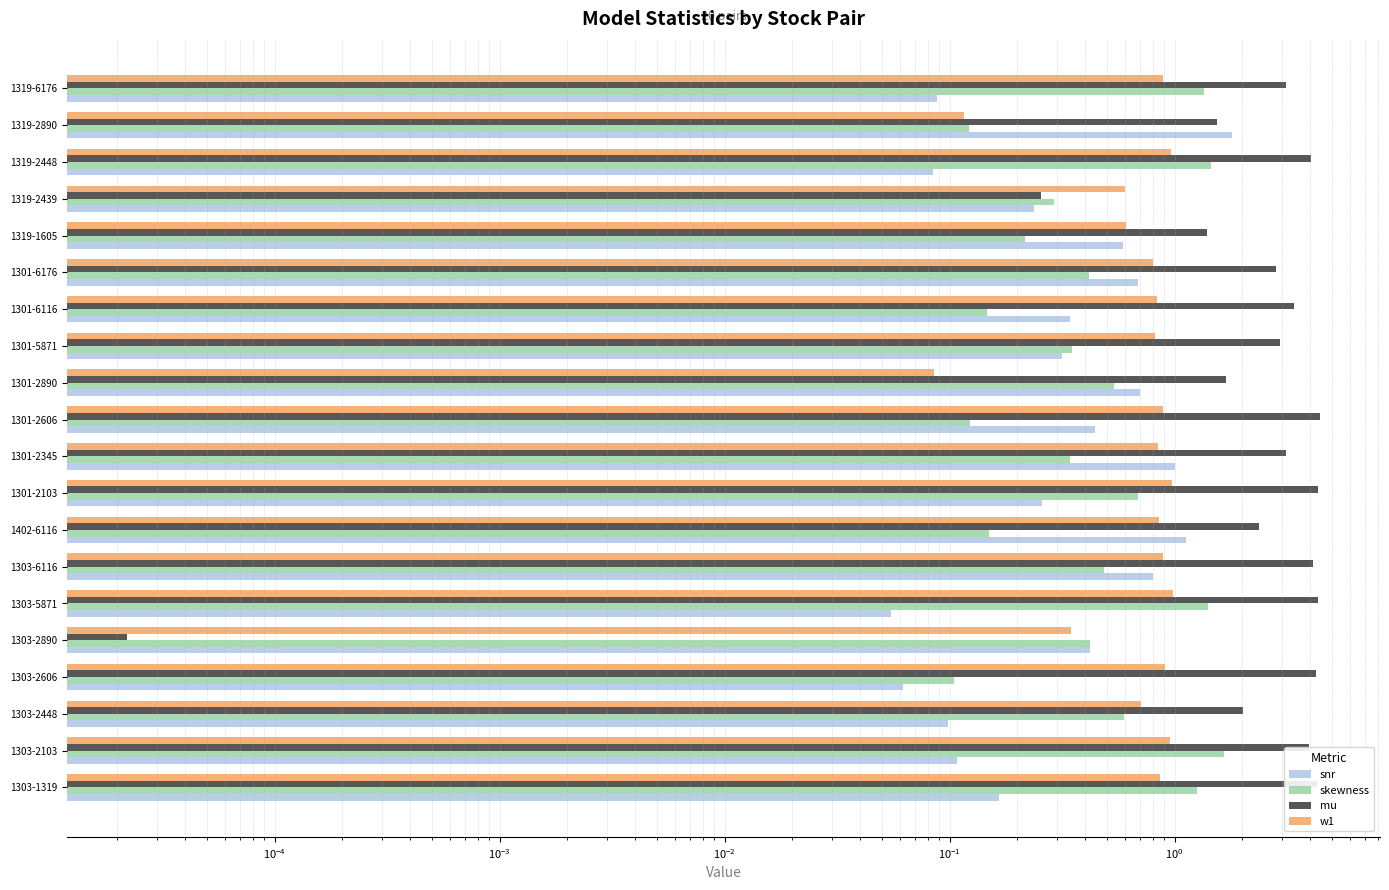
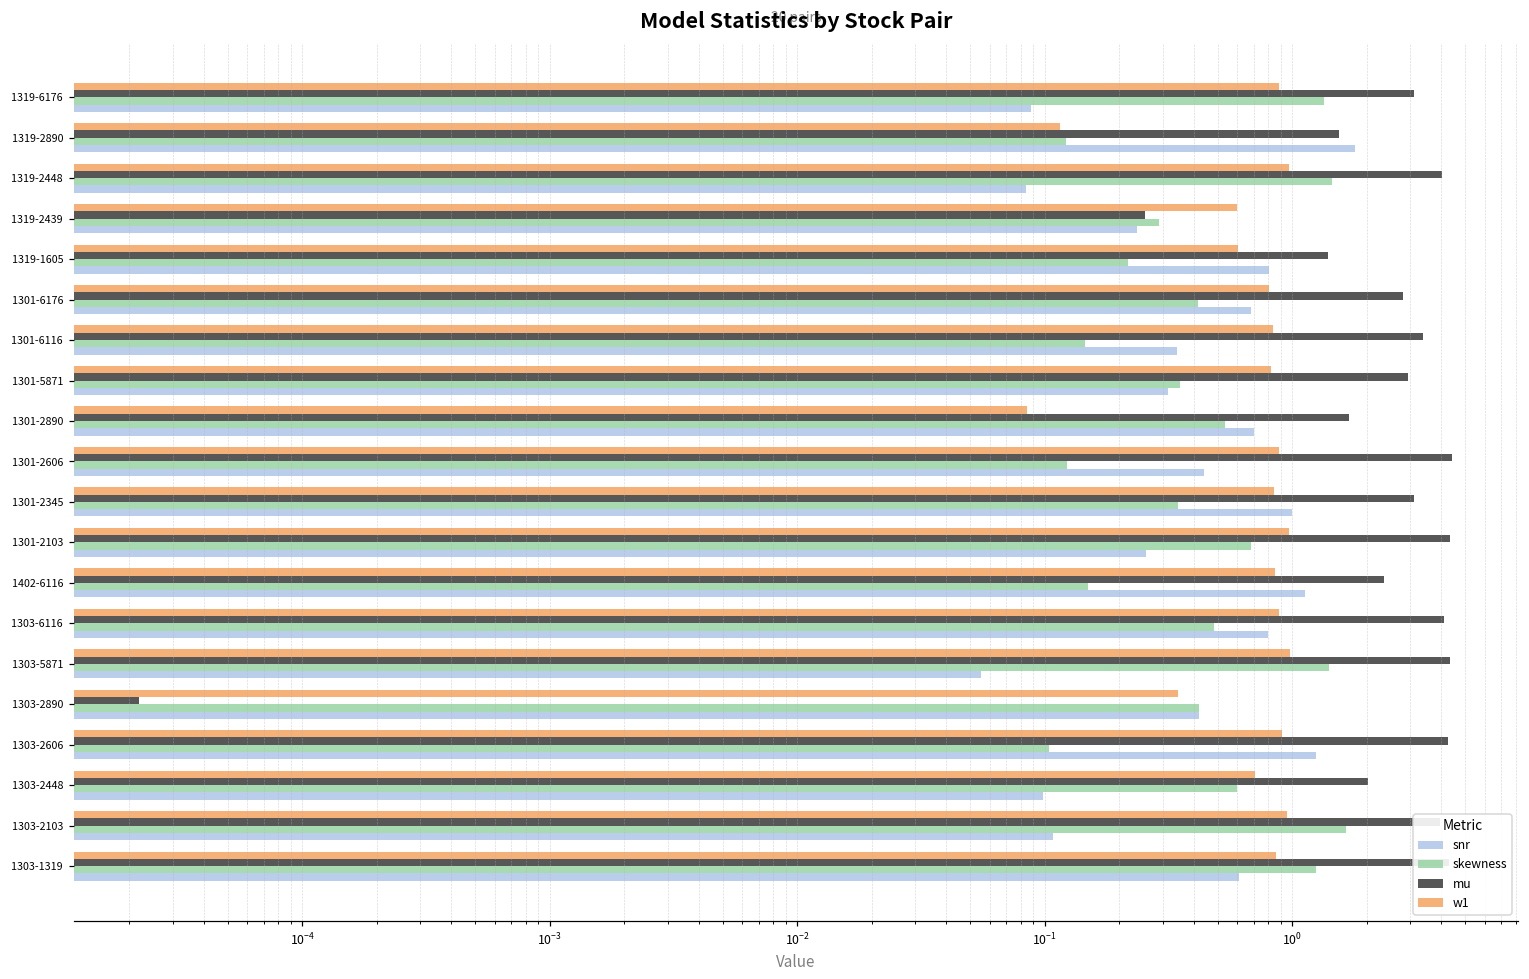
  {
    "snr": {
      "1319-6176": 0.088,
      "1319-2890": 1.8,
      "1319-2448": 0.084,
      "1319-2439": 0.24,
-     "1319-1605": 0.59,
+     "1319-1605": 0.81,
      "1301-6176": 0.68,
      "1301-6116": 0.34,
      "1301-5871": 0.31,
      "1301-2890": 0.70,
      "1301-2606": 0.44,
      "1301-2345": 1.0,
      "1301-2103": 0.26,
      "1402-6116": 1.1,
      "1303-6116": 0.80,
      "1303-5871": 0.055,
      "1303-2890": 0.42,
-     "1303-2606": 0.062,
+     "1303-2606": 1.2,
      "1303-2448": 0.10,
      "1303-2103": 0.11,
-     "1303-1319": 0.17
+     "1303-1319": 0.61
    },
    "skewness": {
      "1319-6176": 1.3,
      "1319-2890": 0.12,
      "1319-2448": 1.4,
      "1319-2439": 0.29,
      "1319-1605": 0.22,
      "1301-6176": 0.42,
      "1301-6116": 0.15,
      "1301-5871": 0.35,
      "1301-2890": 0.54,
      "1301-2606": 0.12,
      "1301-2345": 0.34,
      "1301-2103": 0.68,
      "1402-6116": 0.15,
      "1303-6116": 0.48,
      "1303-5871": 1.4,
      "1303-2890": 0.42,
      "1303-2606": 0.10,
      "1303-2448": 0.60,
      "1303-2103": 1.7,
      "1303-1319": 1.3
    },
    "mu": {
      "1319-6176": 3.1,
      "1319-2890": 1.5,
      "1319-2448": 4.0,
      "1319-2439": 0.25,
      "1319-1605": 1.4,
      "1301-6176": 2.8,
      "1301-6116": 3.4,
      "1301-5871": 2.9,
      "1301-2890": 1.7,
      "1301-2606": 4.4,
      "1301-2345": 3.1,
      "1301-2103": 4.3,
      "1402-6116": 2.4,
      "1303-6116": 4.1,
      "1303-5871": 4.3,
      "1303-2890": 0.000022,
      "1303-2606": 4.3,
      "1303-2448": 2.0
    },
    "w1": {
      "1319-6176": 0.89,
      "1319-2890": 0.12,
      "1319-2448": 0.97,
      "1319-2439": 0.60,
      "1319-1605": 0.61,
      "1301-6176": 0.80,
      "1301-6116": 0.83,
      "1301-5871": 0.82,
      "1301-2890": 0.085,
      "1301-2606": 0.88,
      "1301-2345": 0.84,
      "1301-2103": 0.97,
      "1402-6116": 0.85,
      "1303-6116": 0.88,
      "1303-5871": 1.0,
      "1303-2890": 0.34,
      "1303-2606": 0.91,
      "1303-2448": 0.71,
      "1303-2103": 0.95,
      "1303-1319": 0.86
    }
  }
